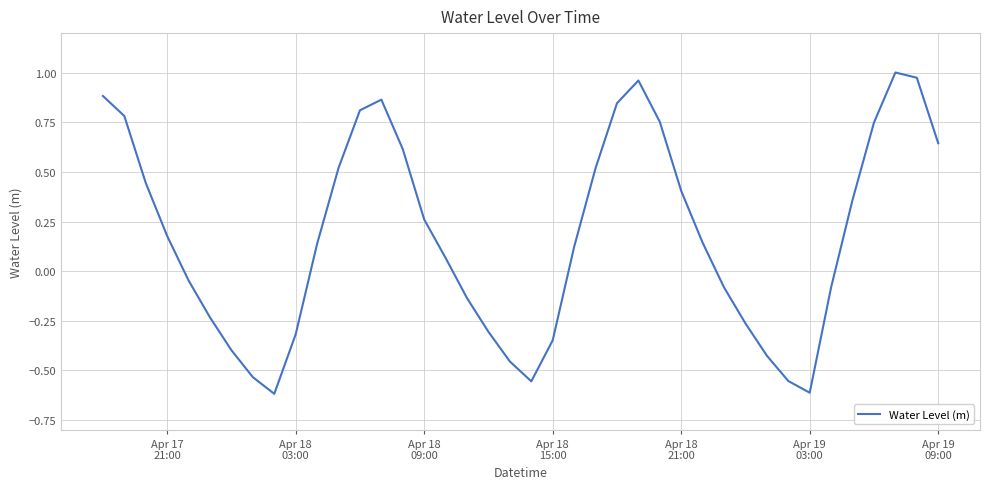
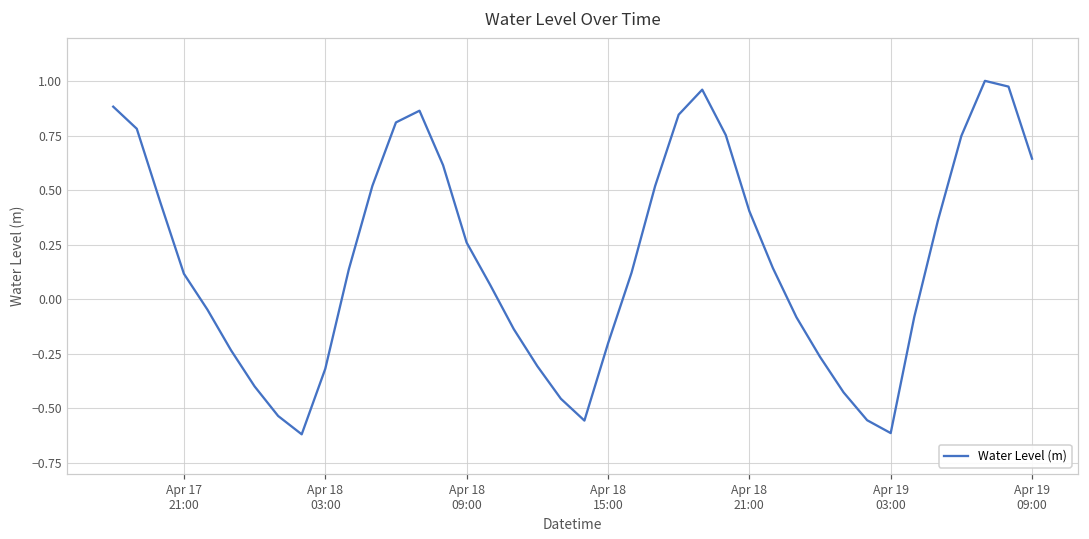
  {
-   "Apr 17 21:00": 0.18,
+   "Apr 17 21:00": 0.12,
    "Apr 18 03:00": -0.32,
    "Apr 18 09:00": 0.26,
-   "Apr 18 15:00": -0.35,
+   "Apr 18 15:00": -0.20,
    "Apr 18 21:00": 0.40,
    "Apr 19 03:00": -0.61,
    "Apr 19 09:00": 0.64
  }
